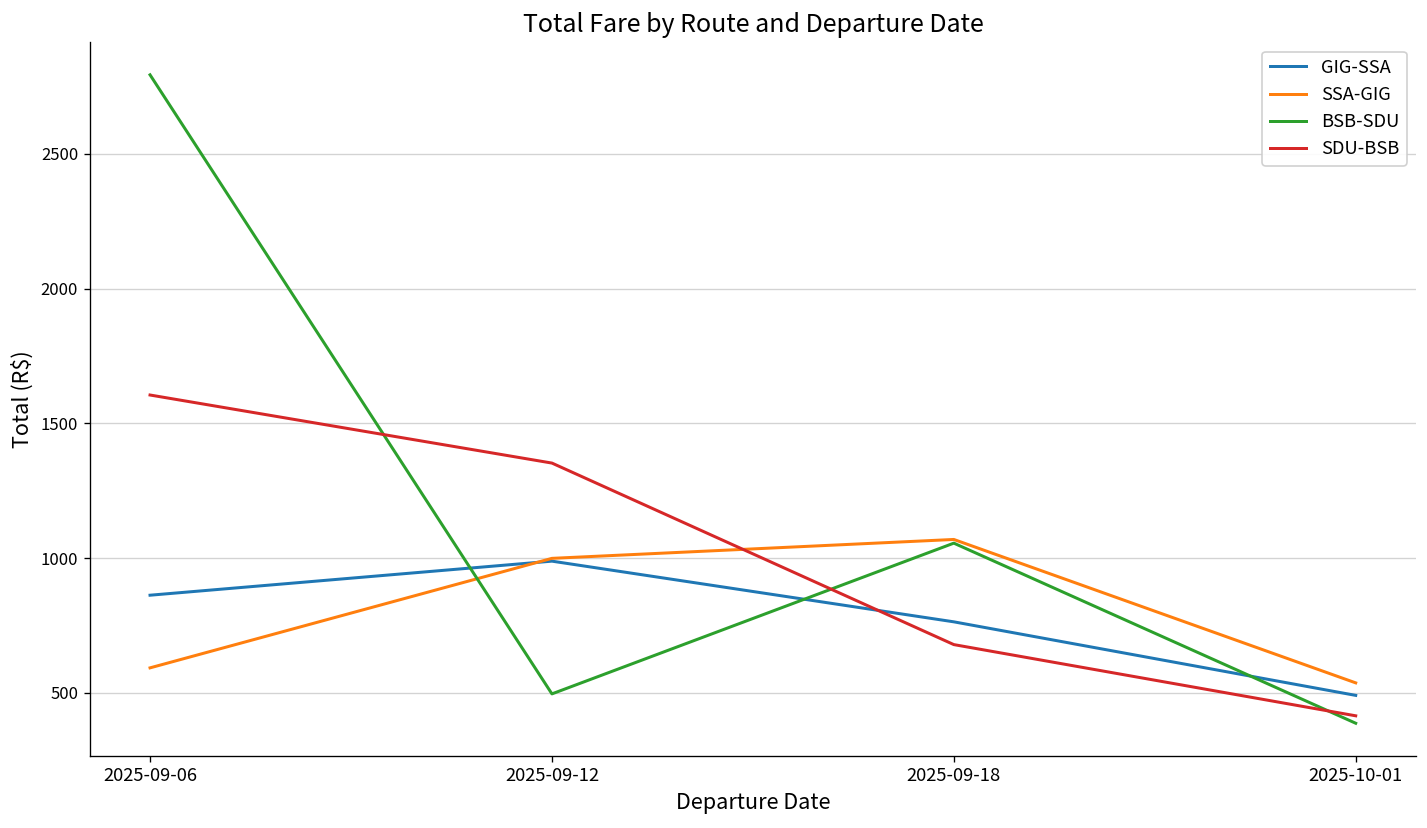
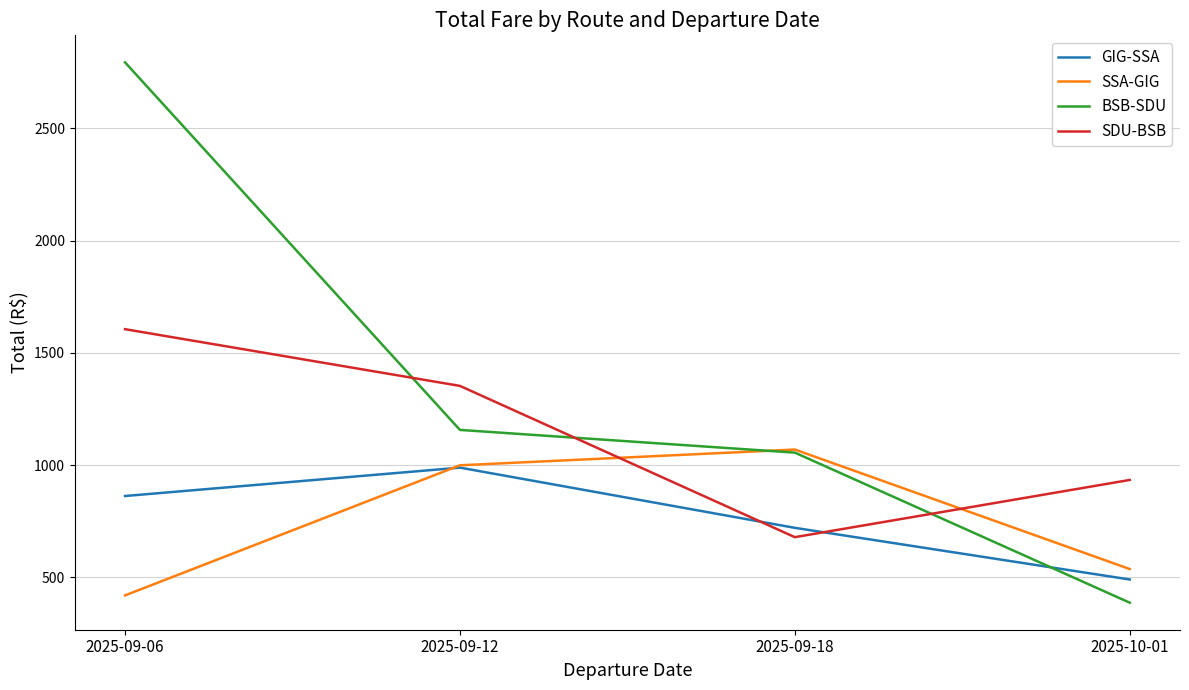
  {
    "GIG-SSA": {
      "2025-09-06": 860,
-     "2025-09-18": 760,
+     "2025-09-18": 720,
      "2025-10-01": 490
    },
    "SSA-GIG": {
-     "2025-09-06": 590,
+     "2025-09-06": 420,
      "2025-09-18": 1070,
      "2025-10-01": 540
    },
    "BSB-SDU": {
      "2025-09-06": 2790,
-     "2025-09-12": 500,
+     "2025-09-12": 1160,
      "2025-09-18": 1060,
      "2025-10-01": 390
    },
    "SDU-BSB": {
      "2025-09-06": 1610,
      "2025-09-12": 1350,
      "2025-09-18": 680,
-     "2025-10-01": 410
+     "2025-10-01": 930
    }
  }
